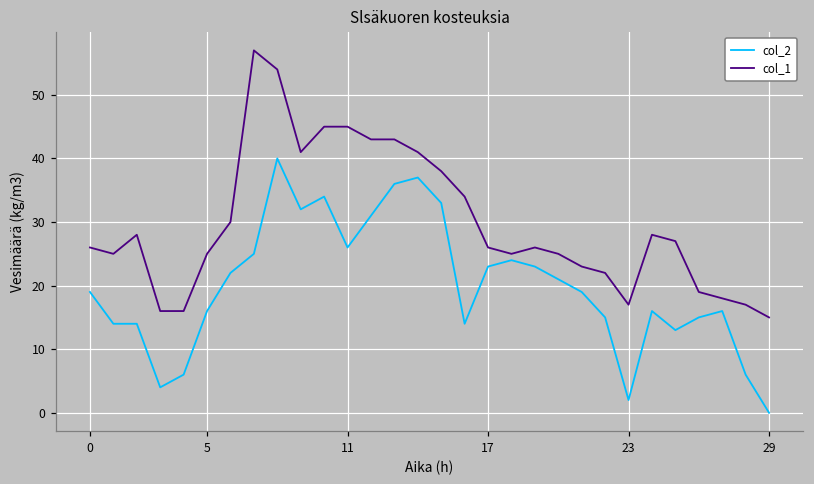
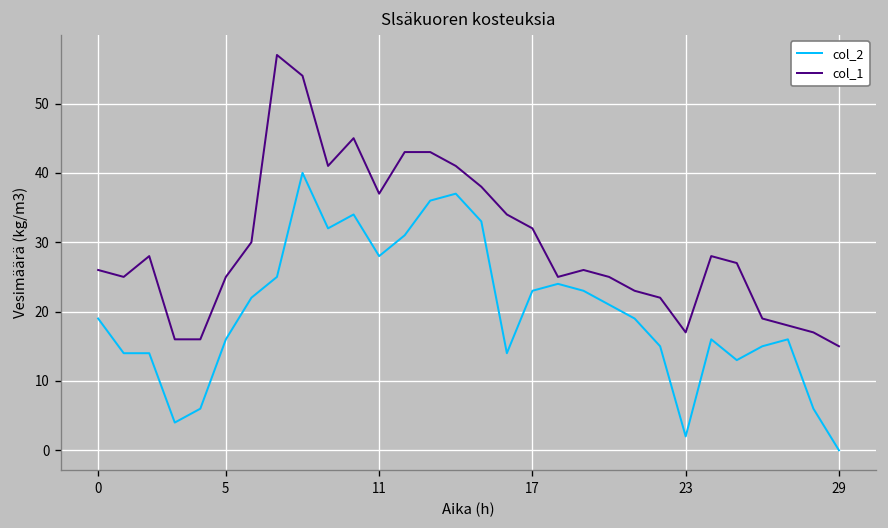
  {
    "col_2": {
      "0": 19,
      "5": 16,
-     "11": 26,
+     "11": 28,
      "17": 23,
      "23": 2,
      "29": 0
    },
    "col_1": {
      "0": 26,
      "5": 25,
-     "11": 45,
-     "17": 26,
+     "11": 37,
+     "17": 32,
      "23": 17,
      "29": 15
    }
  }
